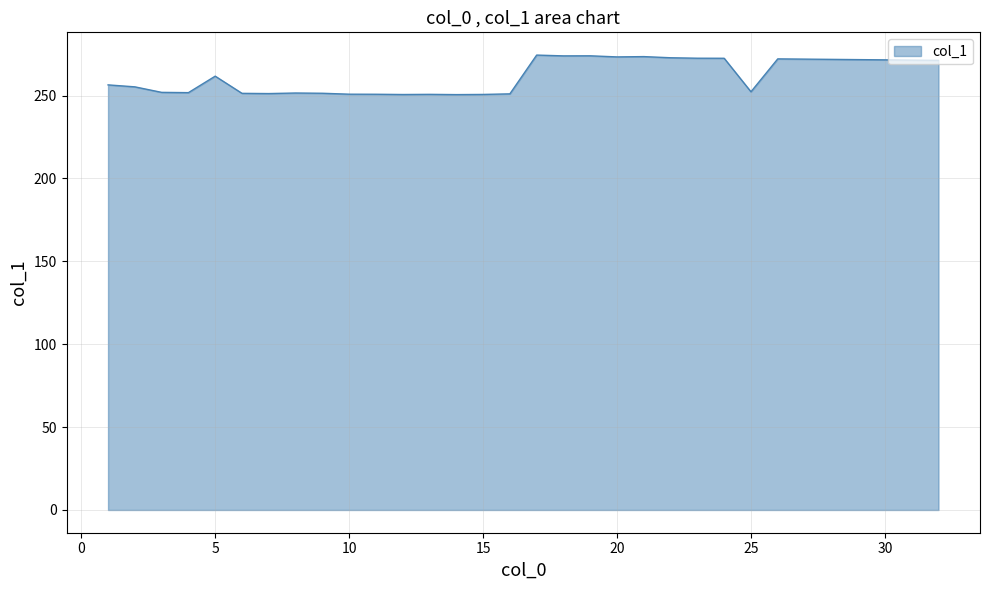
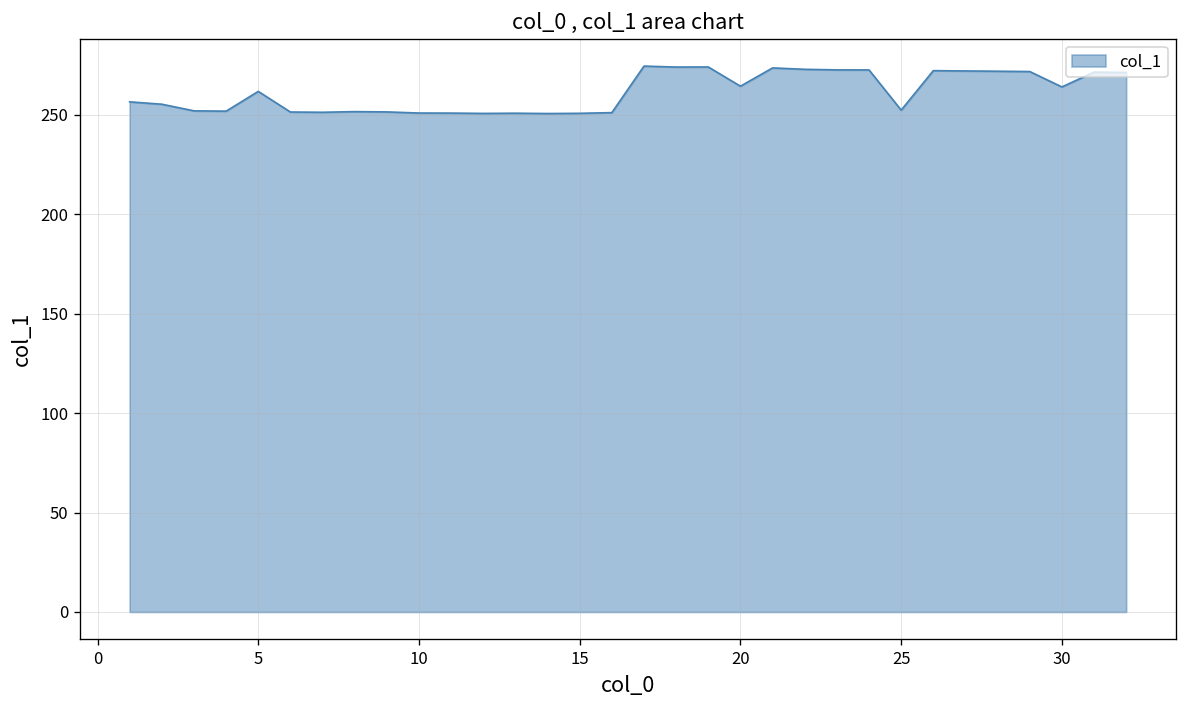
  {
    "5": 262,
    "10": 251,
    "15": 251,
-   "20": 273,
+   "20": 264,
    "25": 252,
-   "30": 272
+   "30": 264
  }
